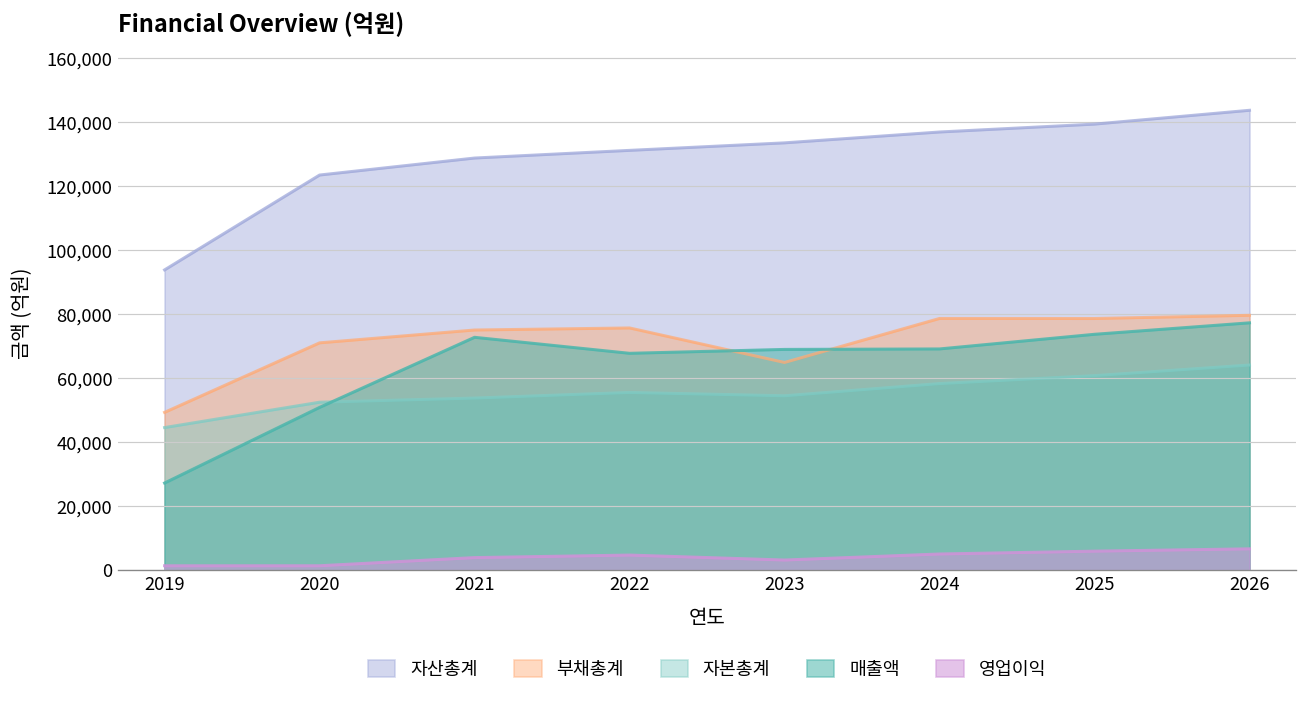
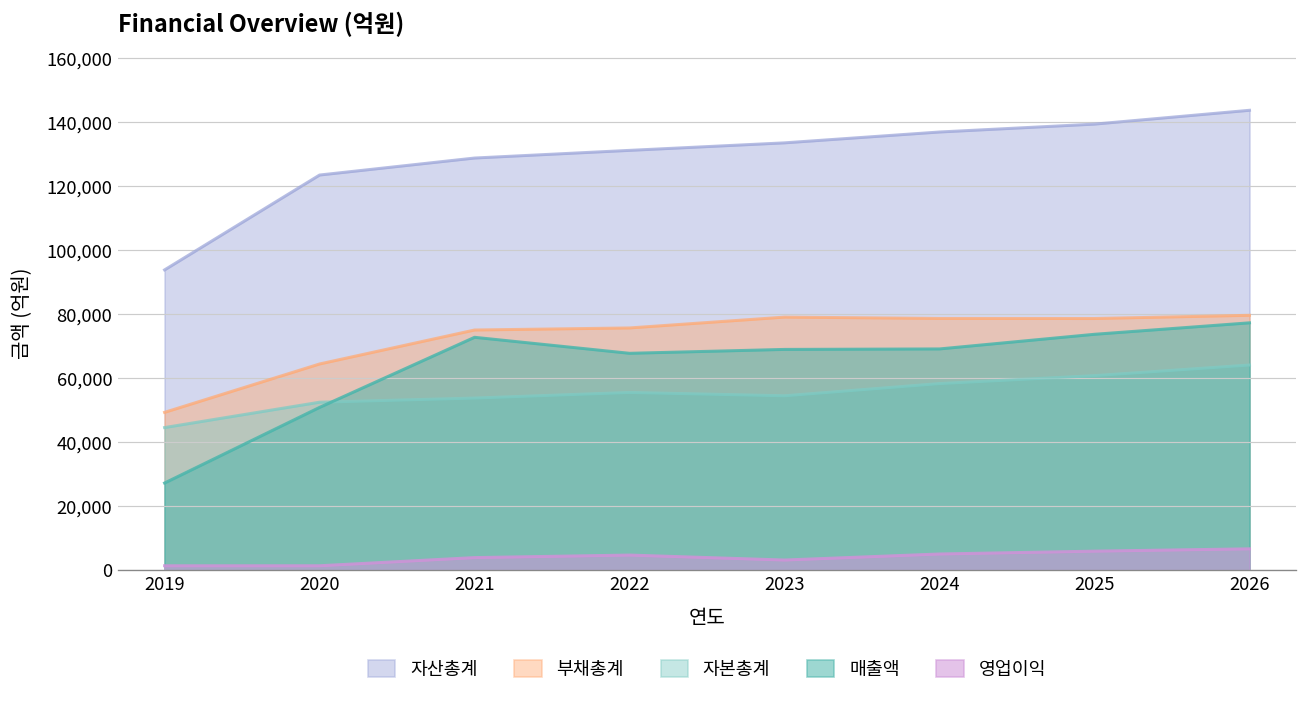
  {
    "부채총계": {
      "2019": "49,000",
-     "2020": "71,000",
+     "2020": "64,000",
      "2021": "75,000",
      "2022": "76,000",
-     "2023": "65,000",
+     "2023": "79,000",
      "2024": "79,000",
      "2025": "79,000",
      "2026": "80,000"
    },
    "매출액": {
      "2019": "27,000",
      "2020": "51,000",
      "2021": "73,000",
      "2022": "68,000",
      "2023": "69,000",
      "2024": "69,000",
      "2025": "74,000",
      "2026": "77,000"
    }
  }
